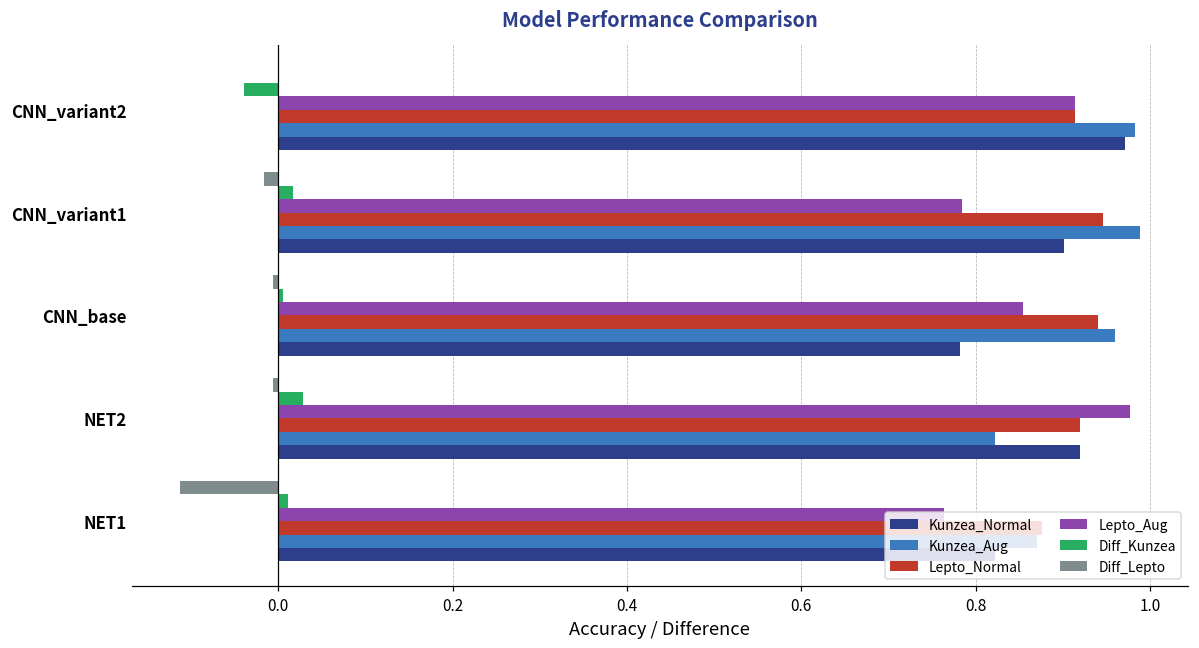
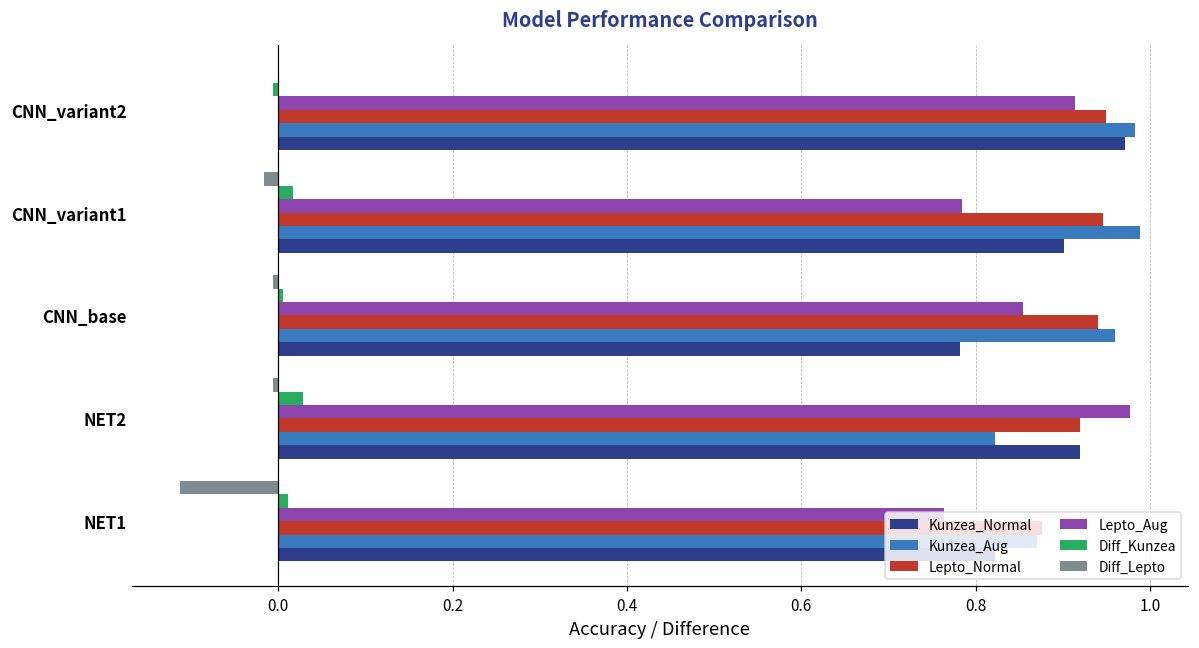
  {
    "Kunzea_Normal": {
      "CNN_variant2": 0.97,
      "CNN_variant1": 0.90,
      "CNN_base": 0.78,
      "NET2": 0.92
    },
    "Kunzea_Aug": {
      "CNN_variant2": 0.98,
      "CNN_variant1": 0.99,
      "CNN_base": 0.96,
      "NET2": 0.82
    },
    "Lepto_Normal": {
-     "CNN_variant2": 0.91,
+     "CNN_variant2": 0.95,
      "CNN_variant1": 0.95,
      "CNN_base": 0.94,
      "NET2": 0.92
    },
    "Lepto_Aug": {
      "CNN_variant2": 0.91,
      "CNN_variant1": 0.78,
      "CNN_base": 0.85,
      "NET2": 0.98
    },
    "Diff_Kunzea": {
-     "CNN_variant2": -0.04,
+     "CNN_variant2": -0.01,
      "CNN_variant1": 0.02,
      "CNN_base": 0.01,
      "NET2": 0.03,
      "NET1": 0.01
    },
    "Diff_Lepto": {
      "CNN_variant2": 0.00,
      "CNN_variant1": -0.02,
      "CNN_base": -0.01,
      "NET2": -0.01,
      "NET1": -0.11
    }
  }
